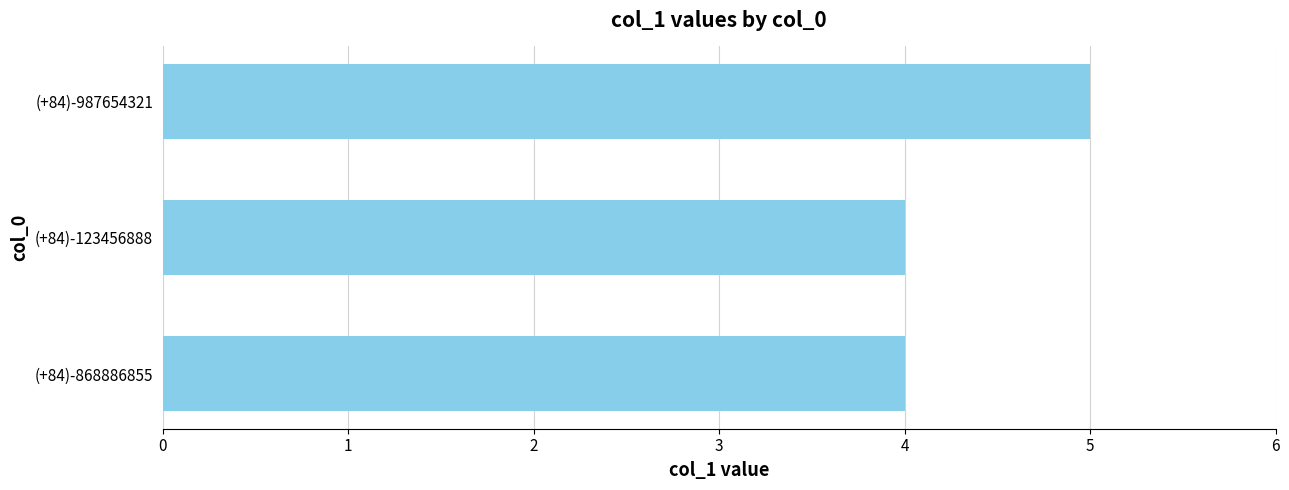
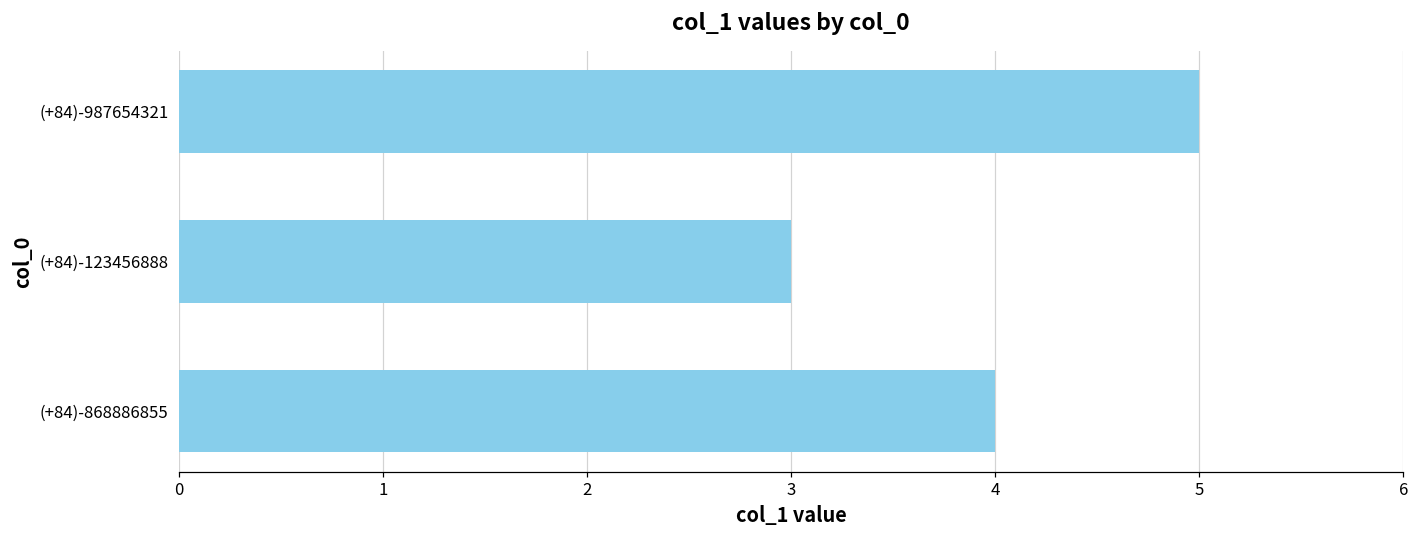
  {
    "(+84)-987654321": 5,
-   "(+84)-123456888": 4,
+   "(+84)-123456888": 3,
    "(+84)-868886855": 4
  }
